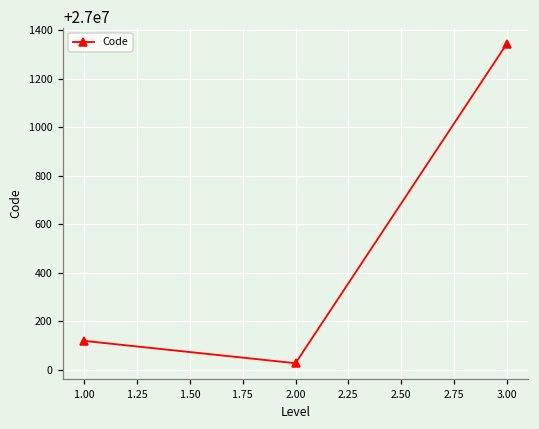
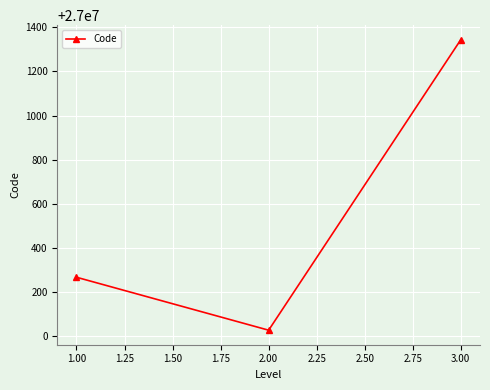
  {
-   "1.00": 27000120,
+   "1.00": 27000270,
    "2.00": 27000030,
    "3.00": 27001340
  }
